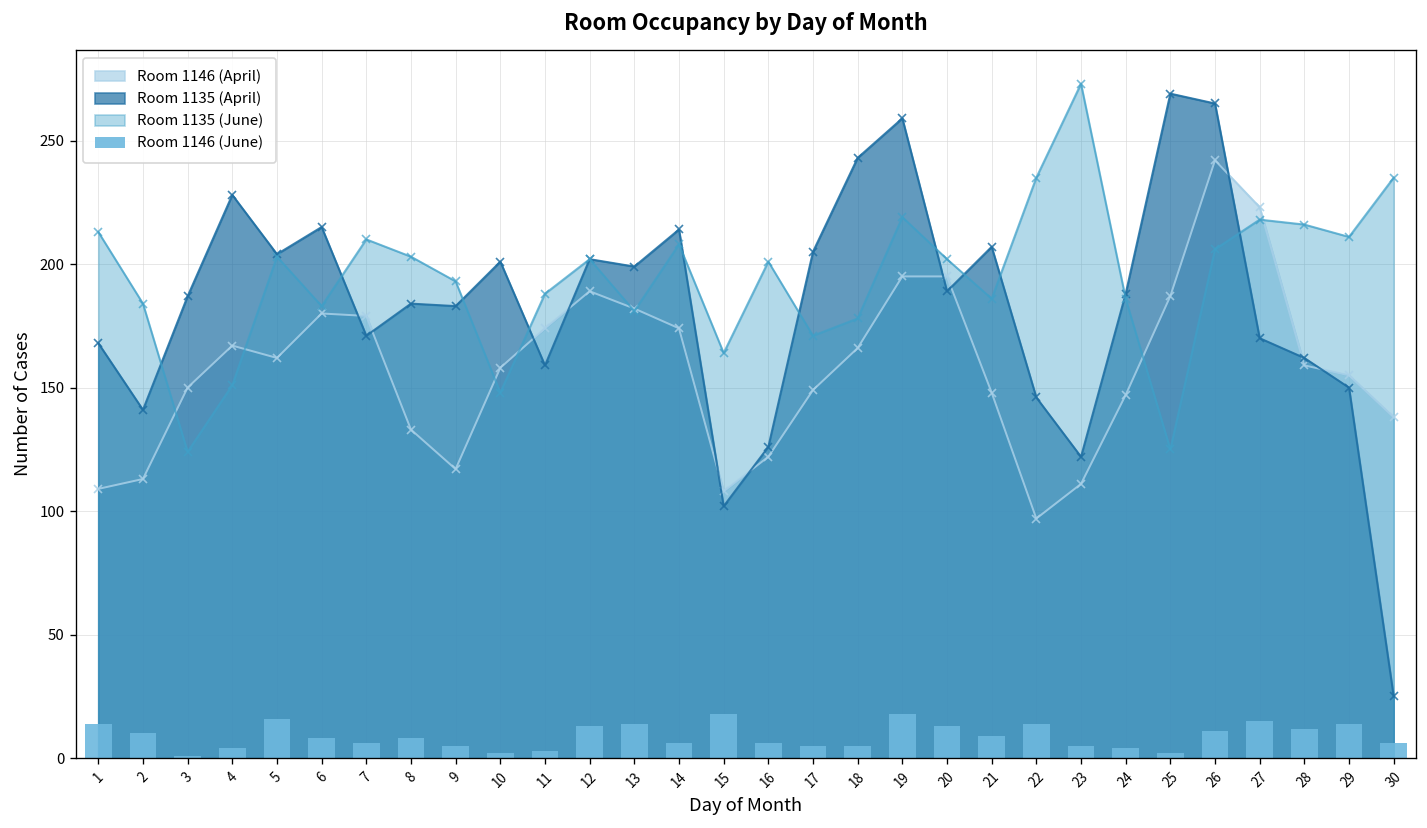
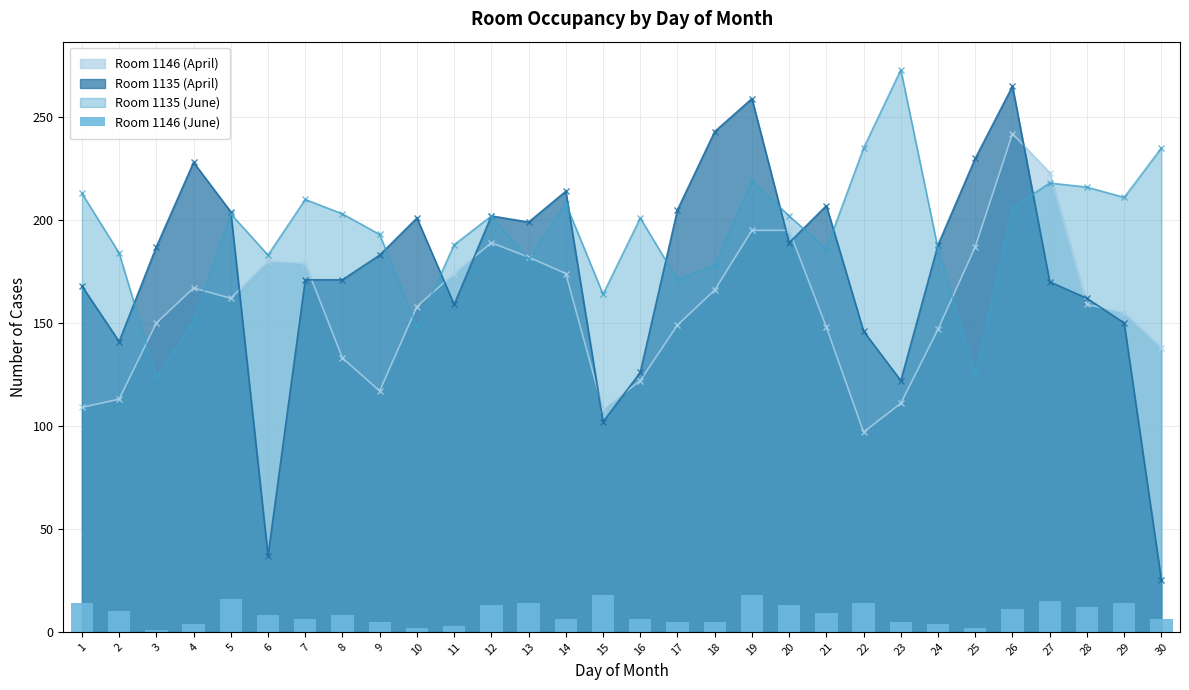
  {
    "Room 1135 (April)": {
      "1": 168,
      "2": 141,
      "3": 187,
      "4": 228,
-     "6": 215,
+     "6": 37,
      "7": 171,
-     "8": 184,
+     "8": 171,
      "9": 183,
      "10": 201,
      "11": 159,
      "13": 199,
      "14": 214,
      "15": 102,
      "16": 126,
      "17": 205,
      "18": 243,
      "19": 259,
      "20": 189,
      "21": 207,
      "22": 146,
      "23": 122,
      "24": 188,
-     "25": 269,
+     "25": 230,
      "26": 265,
      "27": 170,
      "28": 162,
      "29": 150,
      "30": 25
    }
  }
